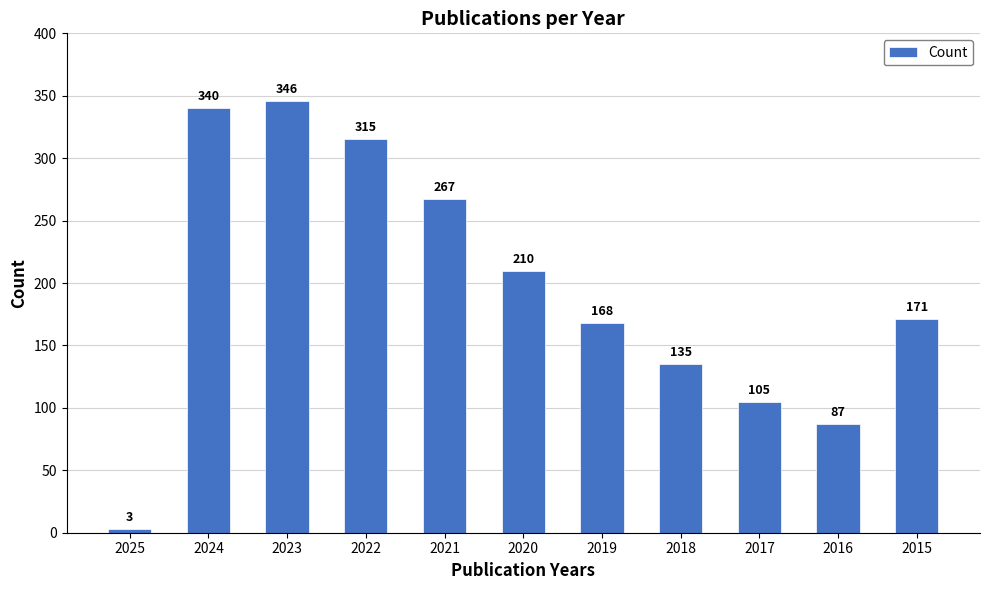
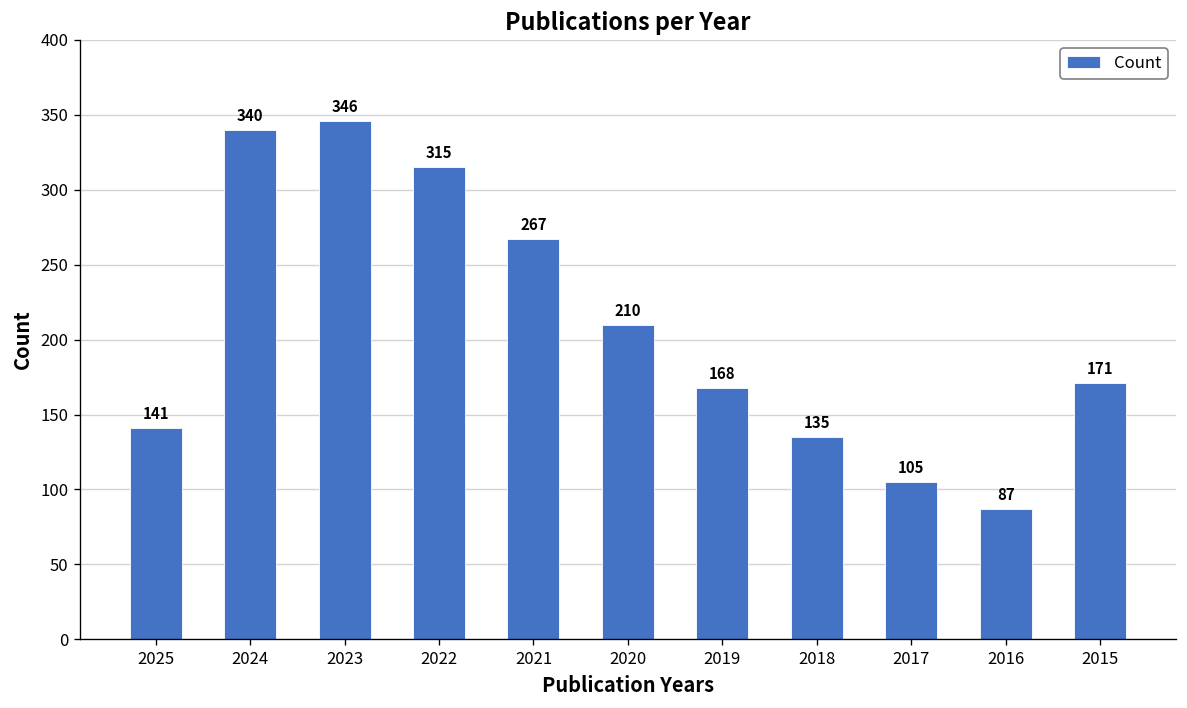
  {
-   "2025": 3,
+   "2025": 141,
    "2024": 340,
    "2023": 346,
    "2022": 315,
    "2021": 267,
    "2020": 210,
    "2019": 168,
    "2018": 135,
    "2017": 105,
    "2016": 87,
    "2015": 171
  }
